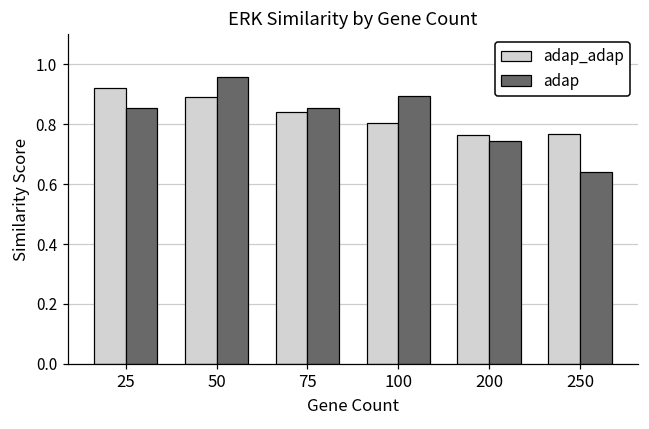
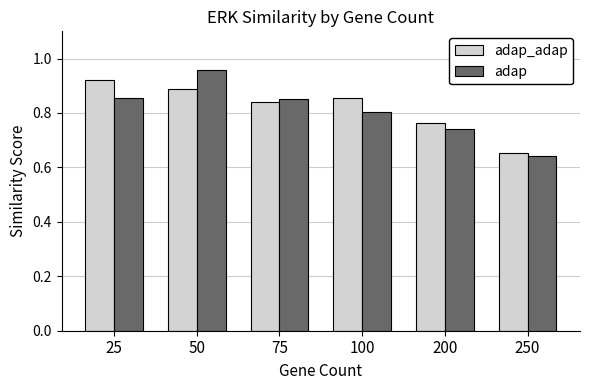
  {
    "adap_adap": {
      "25": 0.92,
      "50": 0.89,
      "75": 0.84,
-     "100": 0.80,
+     "100": 0.86,
      "200": 0.76,
-     "250": 0.77
+     "250": 0.65
    },
    "adap": {
      "25": 0.85,
      "50": 0.96,
      "75": 0.85,
-     "100": 0.89,
+     "100": 0.80,
      "200": 0.74,
      "250": 0.64
    }
  }
